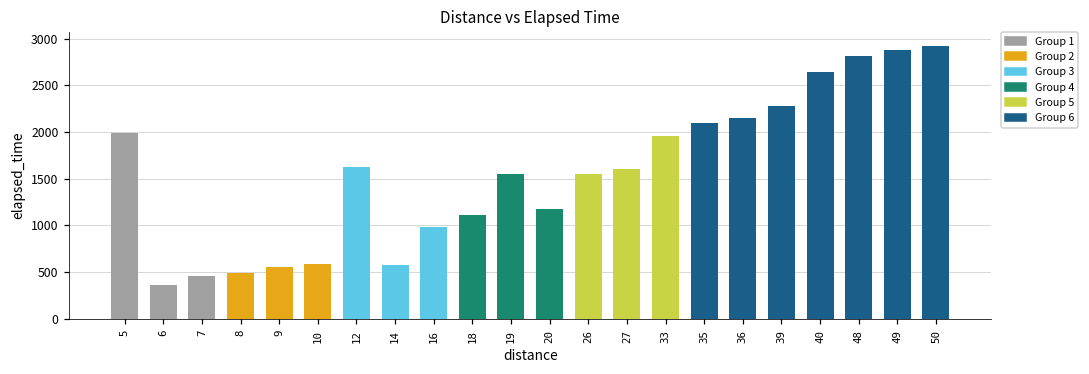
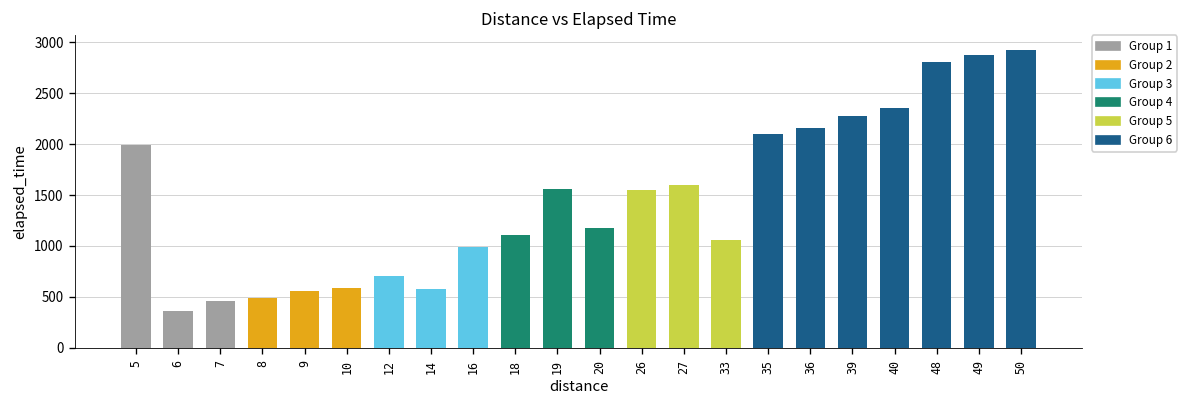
  {
    "5": 2000,
    "6": 400,
    "7": 500,
    "8": 500,
    "9": 600,
    "10": 600,
-   "12": 1600,
+   "12": 700,
    "14": 600,
    "16": 1000,
    "18": 1100,
    "19": 1600,
    "20": 1200,
    "26": 1600,
    "27": 1600,
-   "33": 2000,
+   "33": 1100,
    "35": 2100,
    "36": 2200,
    "39": 2300,
-   "40": 2600,
+   "40": 2400,
    "48": 2800,
    "49": 2900,
    "50": 2900
  }
